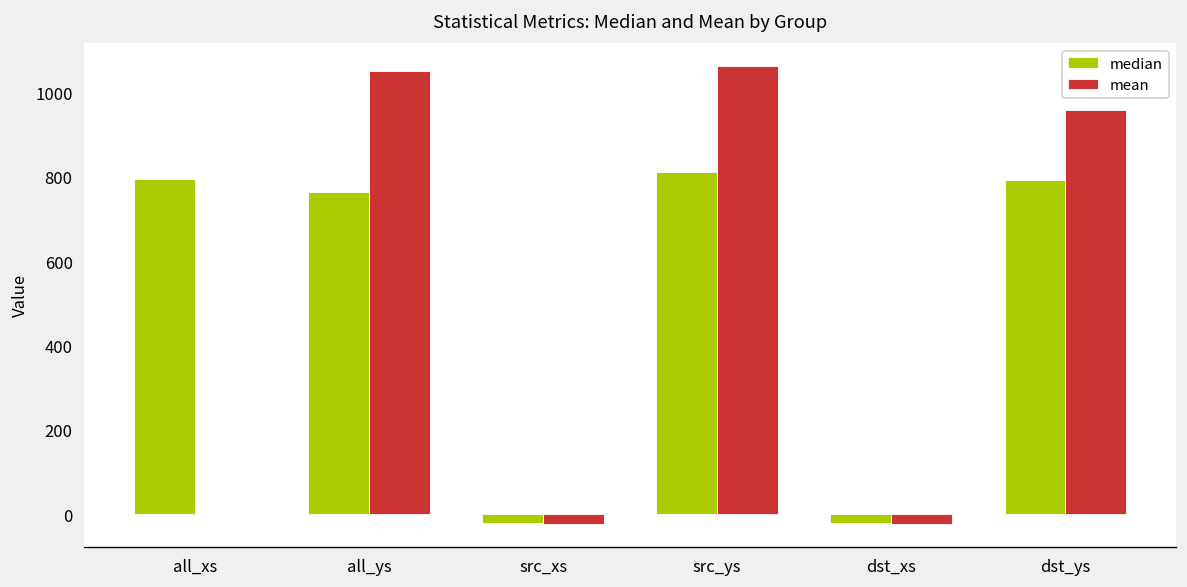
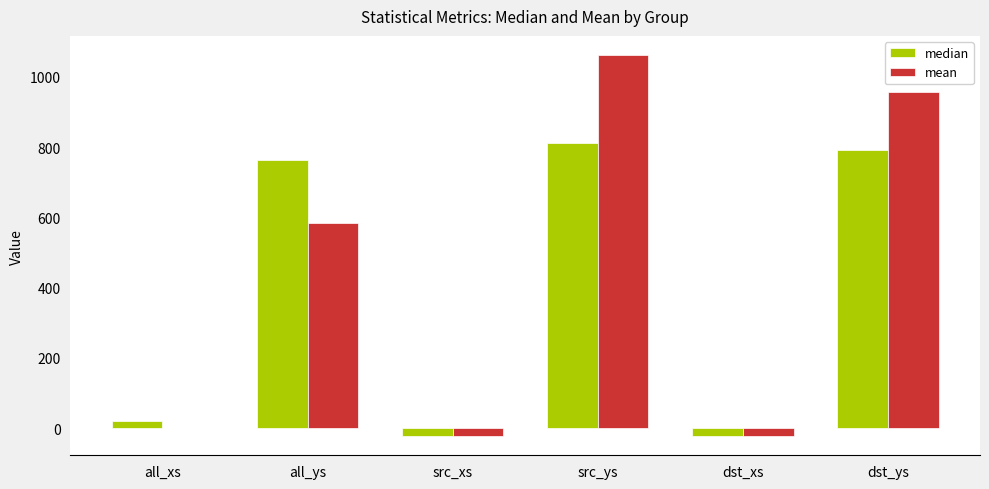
  {
    "median": {
-     "all_xs": 790,
+     "all_xs": 20,
      "all_ys": 760,
      "src_xs": -20,
      "src_ys": 810,
      "dst_xs": -20,
      "dst_ys": 790
    },
    "mean": {
-     "all_ys": 1050,
+     "all_ys": 580,
      "src_xs": -20,
      "src_ys": 1060,
      "dst_xs": -20,
      "dst_ys": 960
    }
  }
